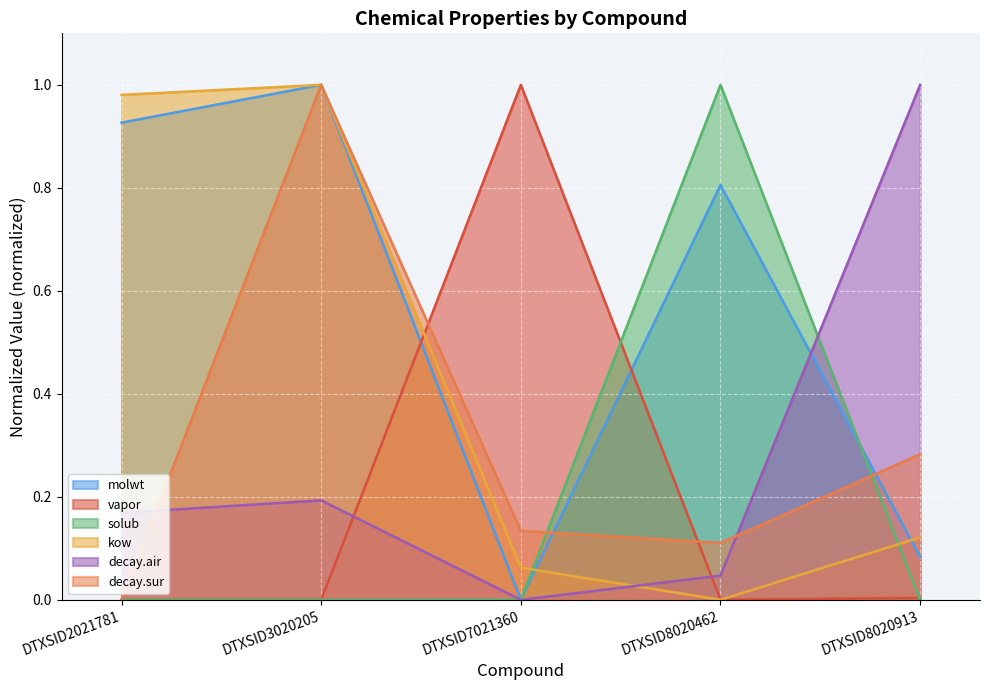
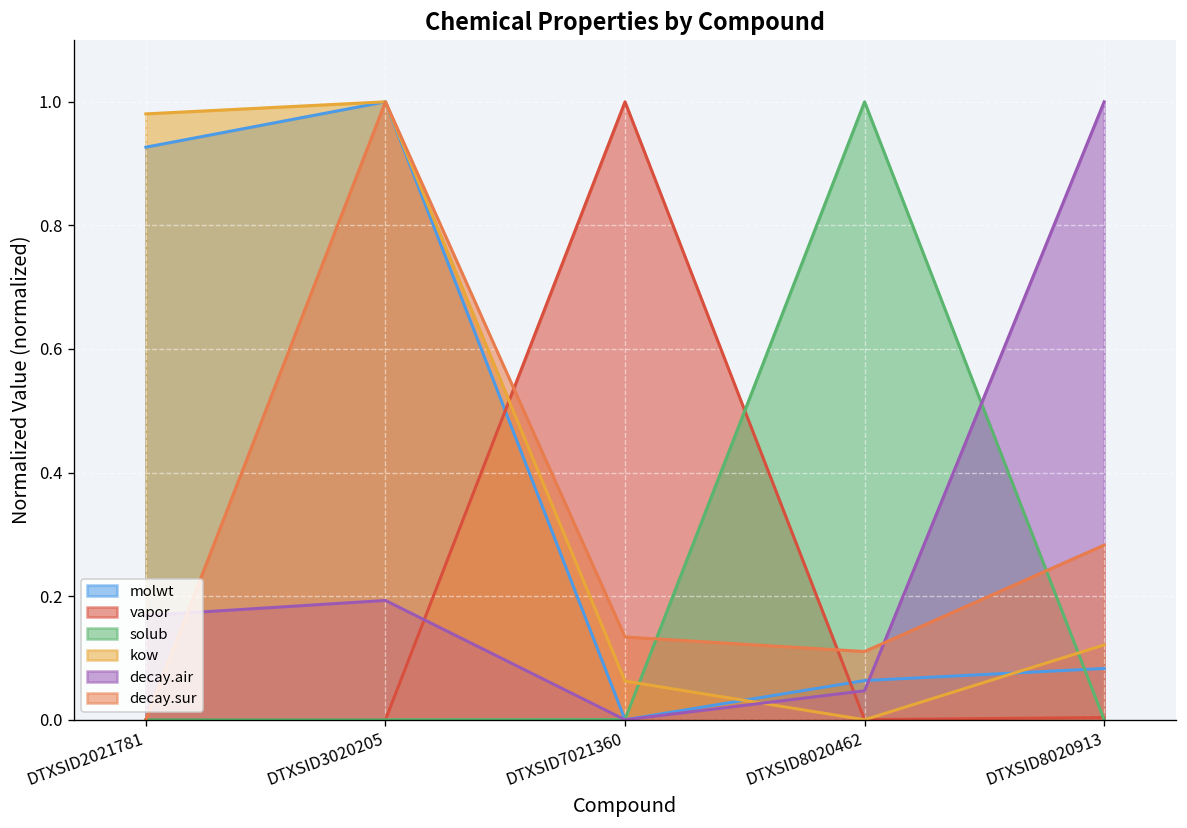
  {
    "molwt": {
      "DTXSID2021781": 0.93,
-     "DTXSID8020462": 0.81,
+     "DTXSID8020462": 0.06,
      "DTXSID8020913": 0.08
    },
    "solub": {
      "DTXSID8020462": 1.00
    },
    "decay.air": {
      "DTXSID3020205": 0.19,
      "DTXSID8020462": 0.05,
      "DTXSID8020913": 1.00
    }
  }
